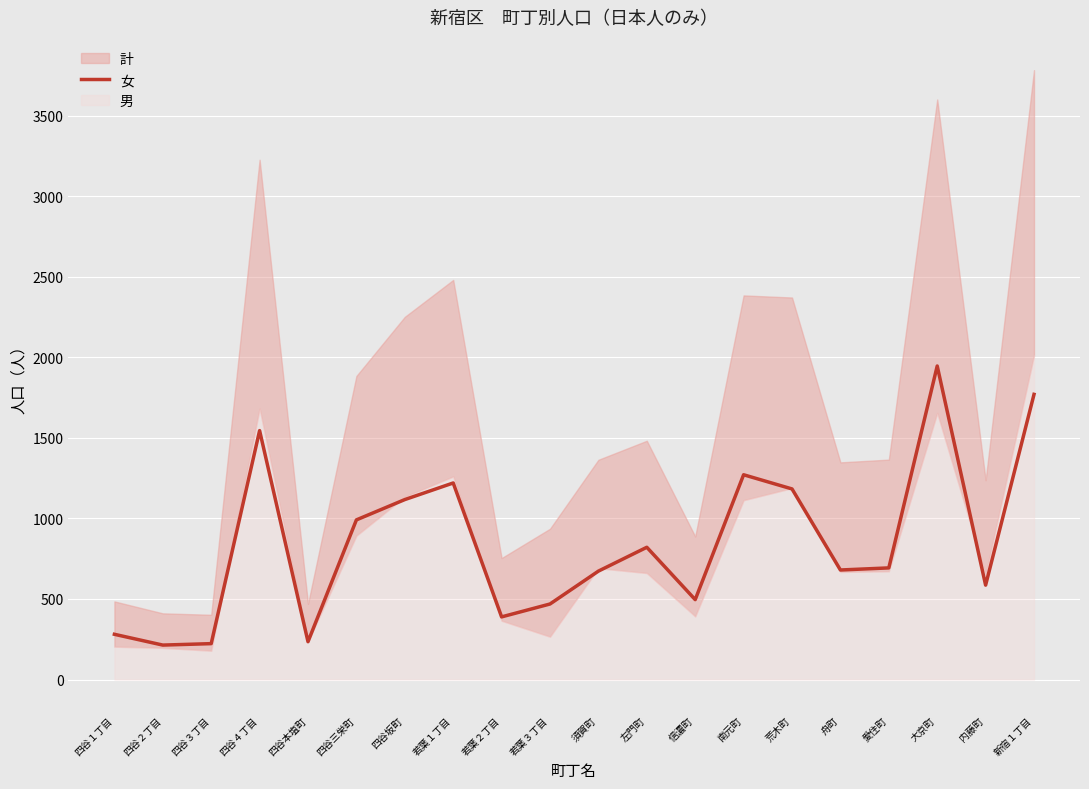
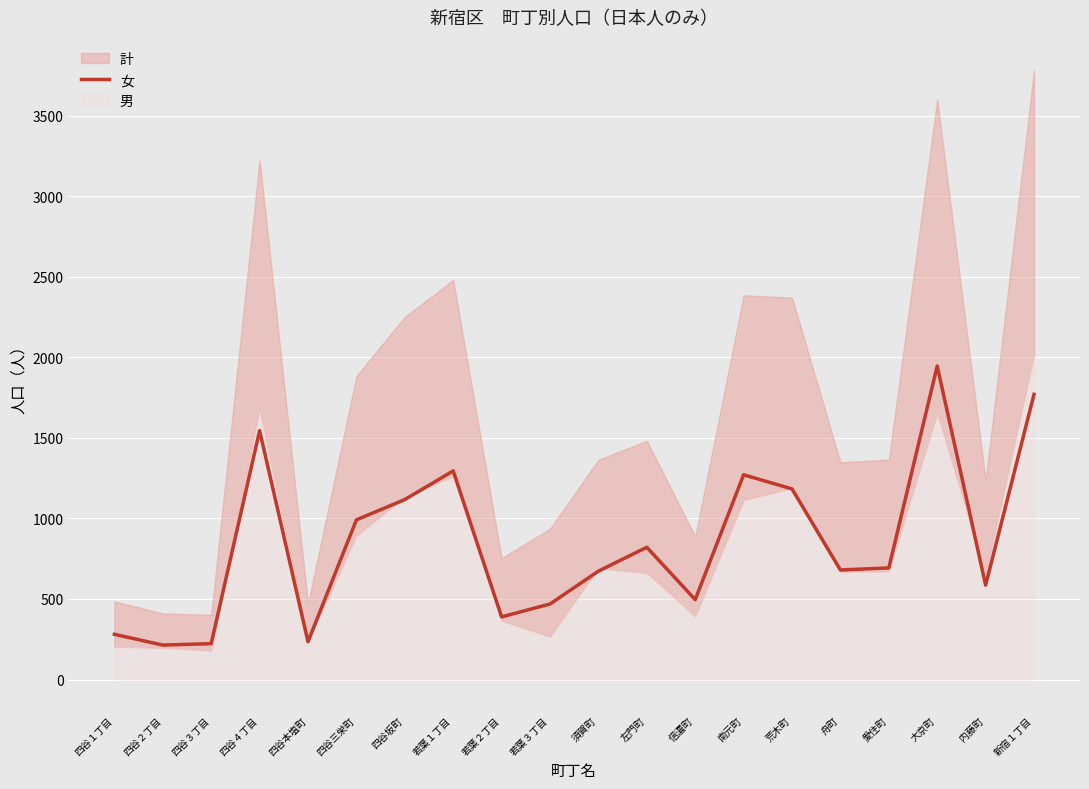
  {
    "女": {
      "四谷１丁目": 280,
      "四谷２丁目": 210,
      "四谷３丁目": 220,
      "四谷４丁目": 1550,
      "四谷三栄町": 990,
      "四谷坂町": 1120,
-     "若葉１丁目": 1220,
+     "若葉１丁目": 1300,
      "若葉２丁目": 390,
      "若葉３丁目": 470,
      "須賀町": 670,
      "左門町": 820,
      "信濃町": 500,
      "南元町": 1270,
      "愛住町": 690,
      "大京町": 1950,
      "内藤町": 590,
      "新宿１丁目": 1770
    },
    "男": {
      "四谷１丁目": 200,
      "四谷２丁目": 200,
      "四谷３丁目": 180,
      "四谷４丁目": 1680,
      "四谷三栄町": 890,
      "四谷坂町": 1130,
      "若葉１丁目": 1260,
      "若葉２丁目": 370,
      "若葉３丁目": 270,
      "須賀町": 690,
      "左門町": 660,
      "信濃町": 390,
      "南元町": 1110,
      "愛住町": 670,
      "大京町": 1650,
      "内藤町": 650,
      "新宿１丁目": 2010
    }
  }
